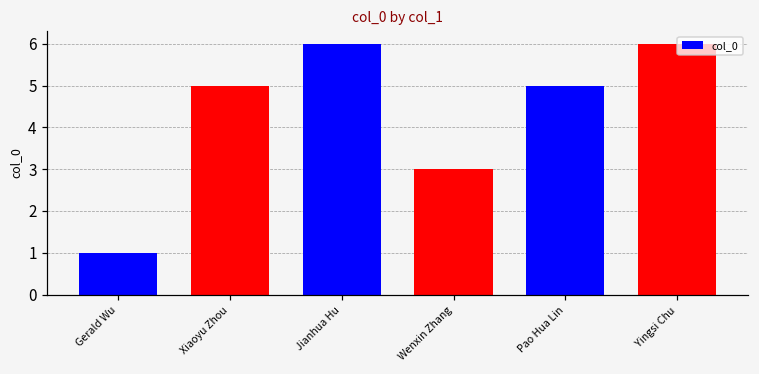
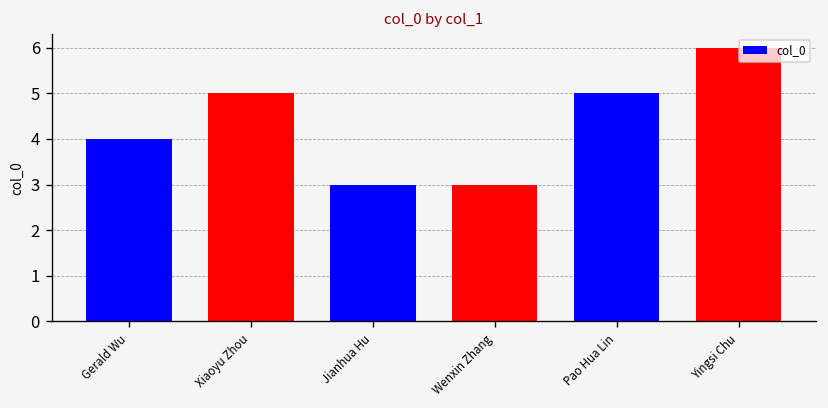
  {
-   "Gerald Wu": 1,
+   "Gerald Wu": 4,
    "Xiaoyu Zhou": 5,
-   "Jianhua Hu": 6,
+   "Jianhua Hu": 3,
    "Wenxin Zhang": 3,
    "Pao Hua Lin": 5,
    "Yingsi Chu": 6
  }
